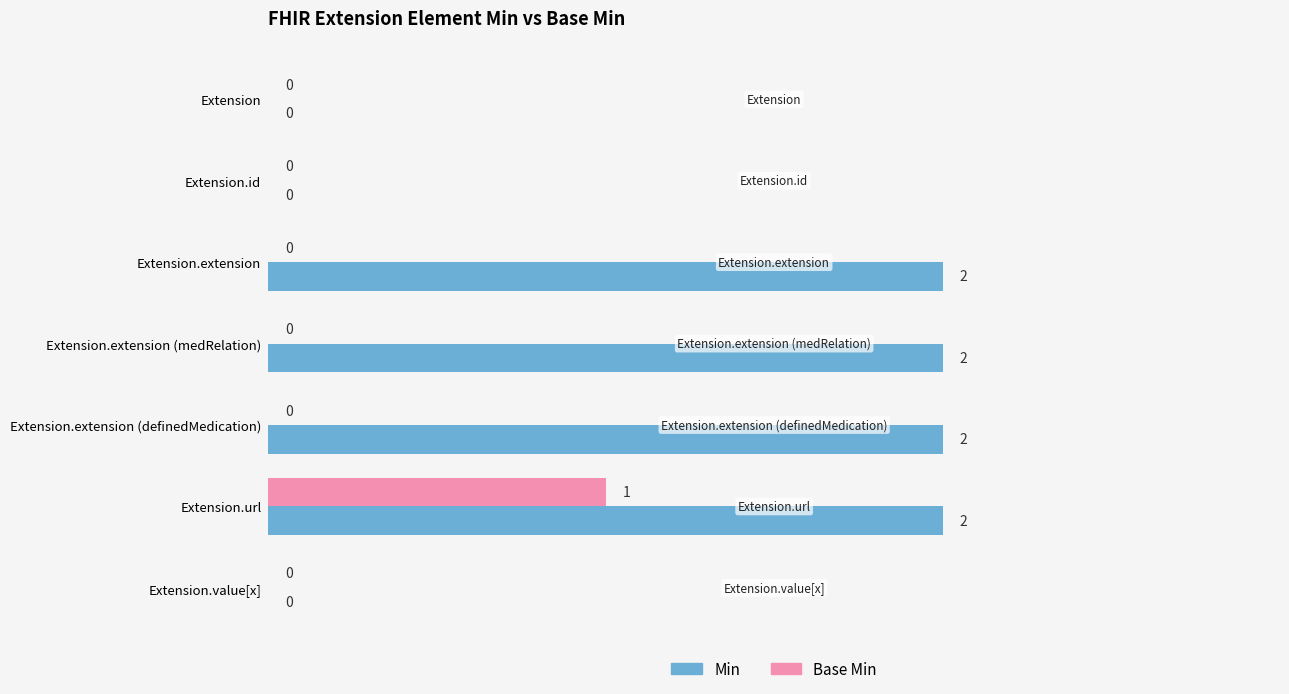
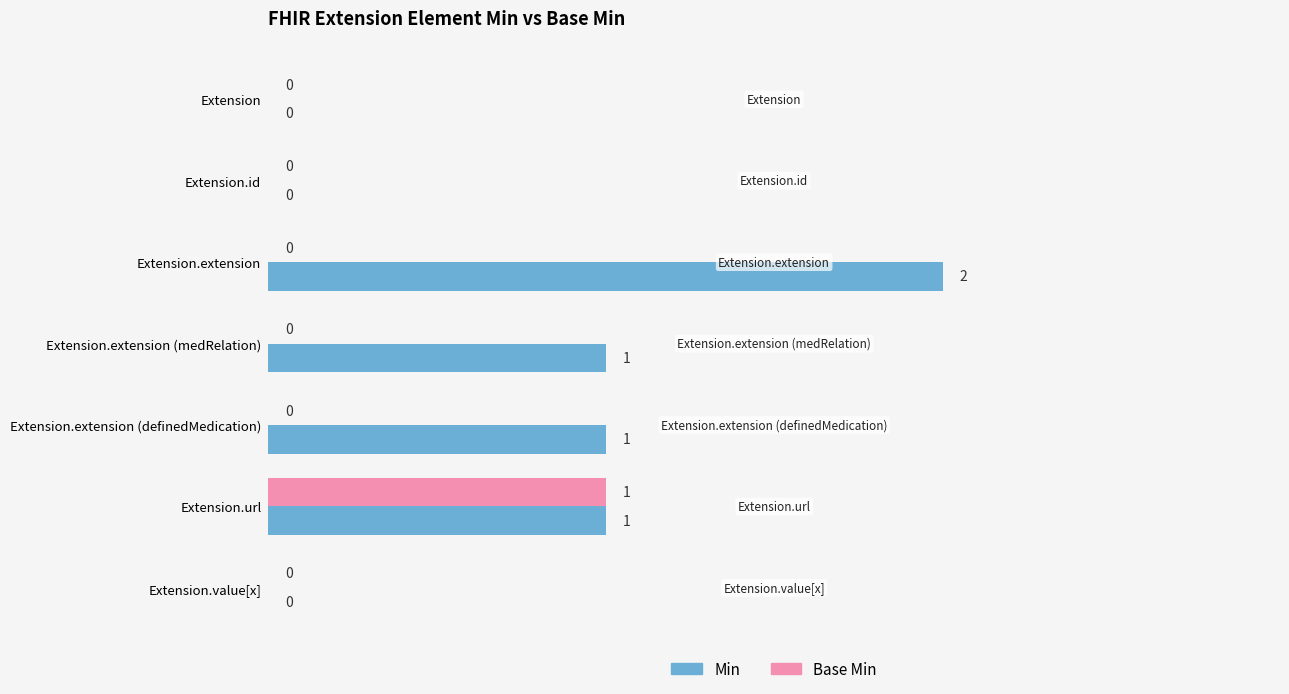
  {
    "Min": {
      "Extension": 0,
      "Extension.id": 0,
      "Extension.extension": 2,
-     "Extension.extension (medRelation)": 2,
-     "Extension.extension (definedMedication)": 2,
-     "Extension.url": 2,
+     "Extension.extension (medRelation)": 1,
+     "Extension.extension (definedMedication)": 1,
+     "Extension.url": 1,
      "Extension.value[x]": 0
    },
    "Base Min": {
      "Extension": 0,
      "Extension.id": 0,
      "Extension.extension": 0,
      "Extension.extension (medRelation)": 0,
      "Extension.extension (definedMedication)": 0,
      "Extension.url": 1,
      "Extension.value[x]": 0
    }
  }
